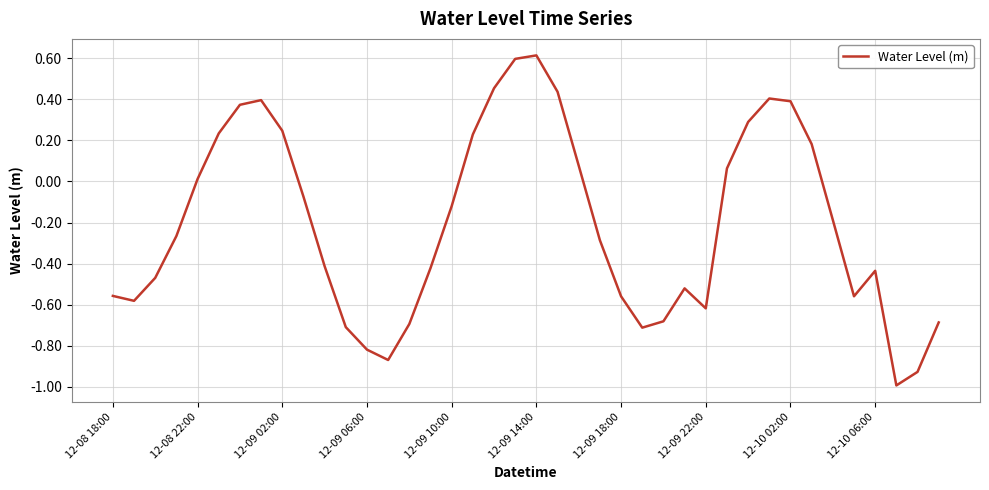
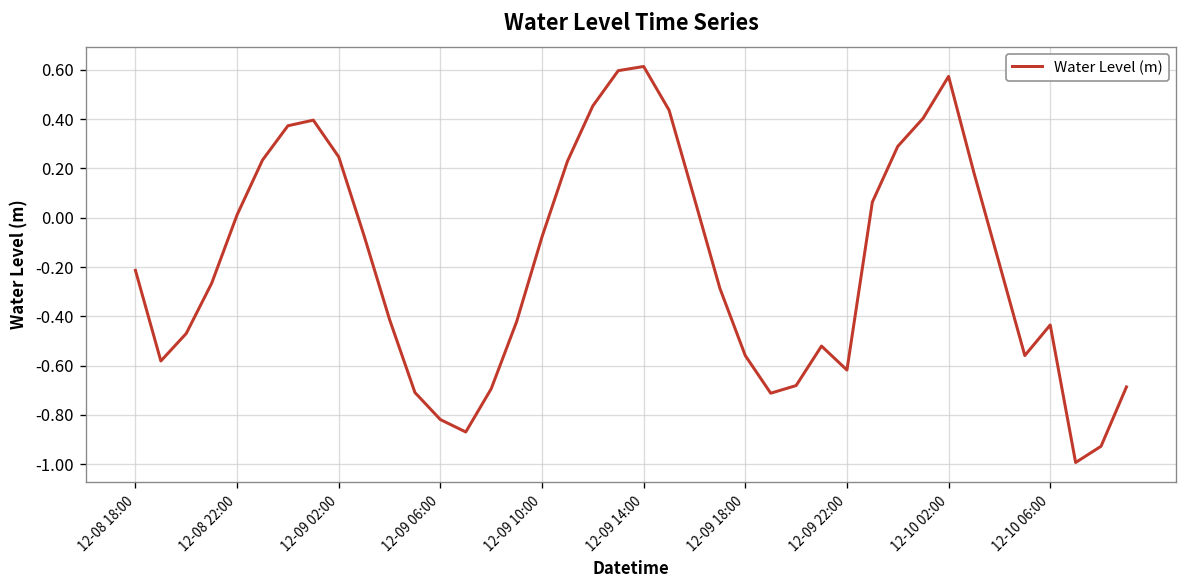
  {
-   "12-08 18:00": -0.56,
+   "12-08 18:00": -0.21,
    "12-08 22:00": 0.01,
    "12-09 02:00": 0.25,
    "12-09 06:00": -0.82,
-   "12-09 10:00": -0.12,
+   "12-09 10:00": -0.08,
    "12-09 14:00": 0.61,
    "12-09 18:00": -0.56,
    "12-09 22:00": -0.62,
-   "12-10 02:00": 0.39,
+   "12-10 02:00": 0.57,
    "12-10 06:00": -0.43
  }
